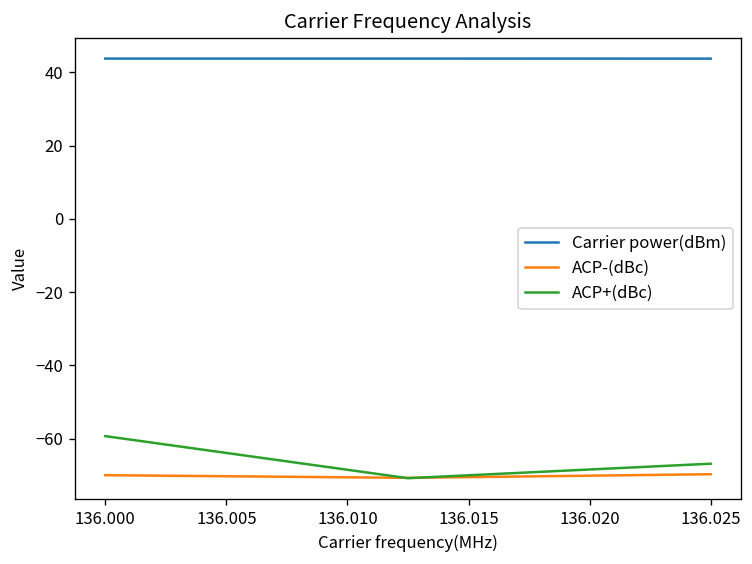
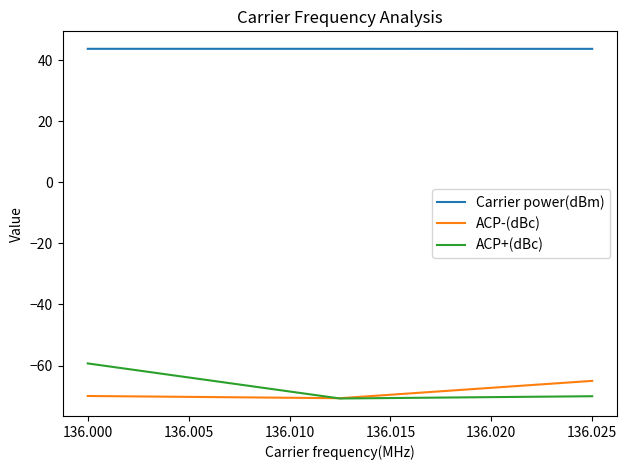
  {
    "Carrier power(dBm)": {
      "136.000": 44,
      "136.025": 44
    },
    "ACP-(dBc)": {
      "136.000": -70,
-     "136.025": -70
+     "136.025": -65
    },
    "ACP+(dBc)": {
      "136.000": -59,
-     "136.025": -67
+     "136.025": -70
    }
  }
